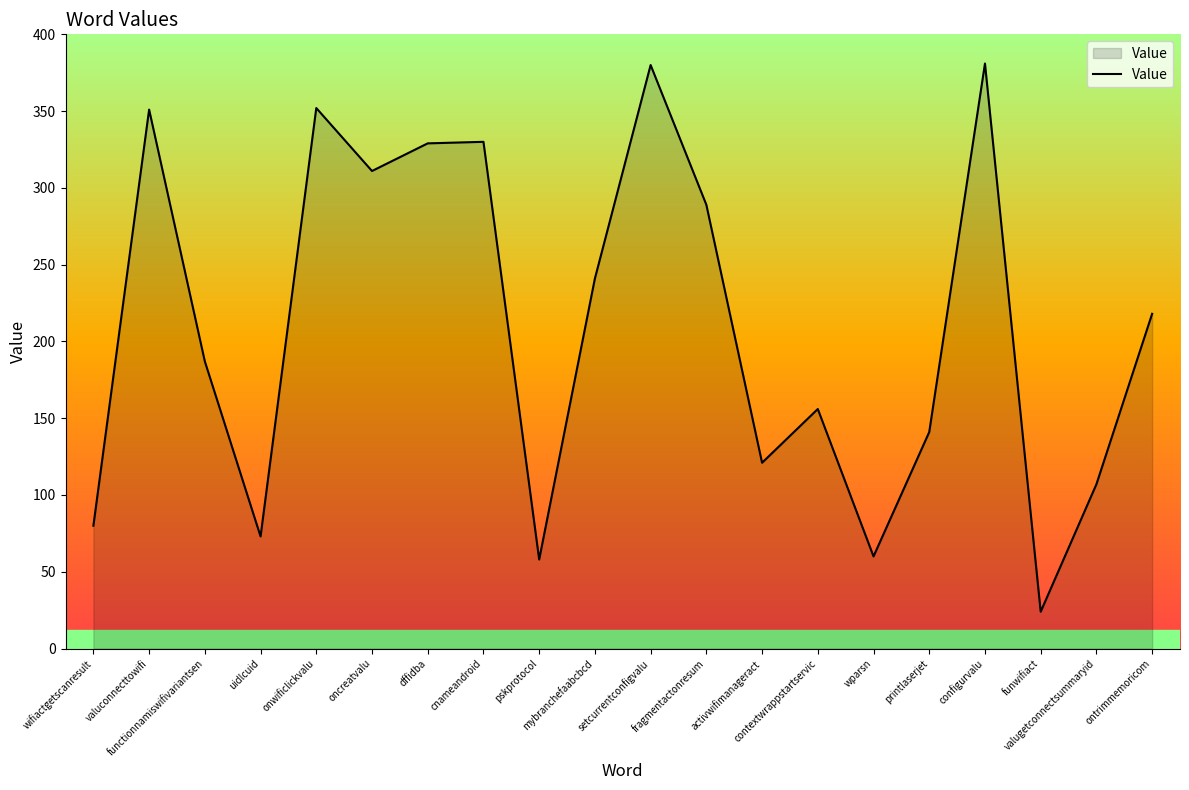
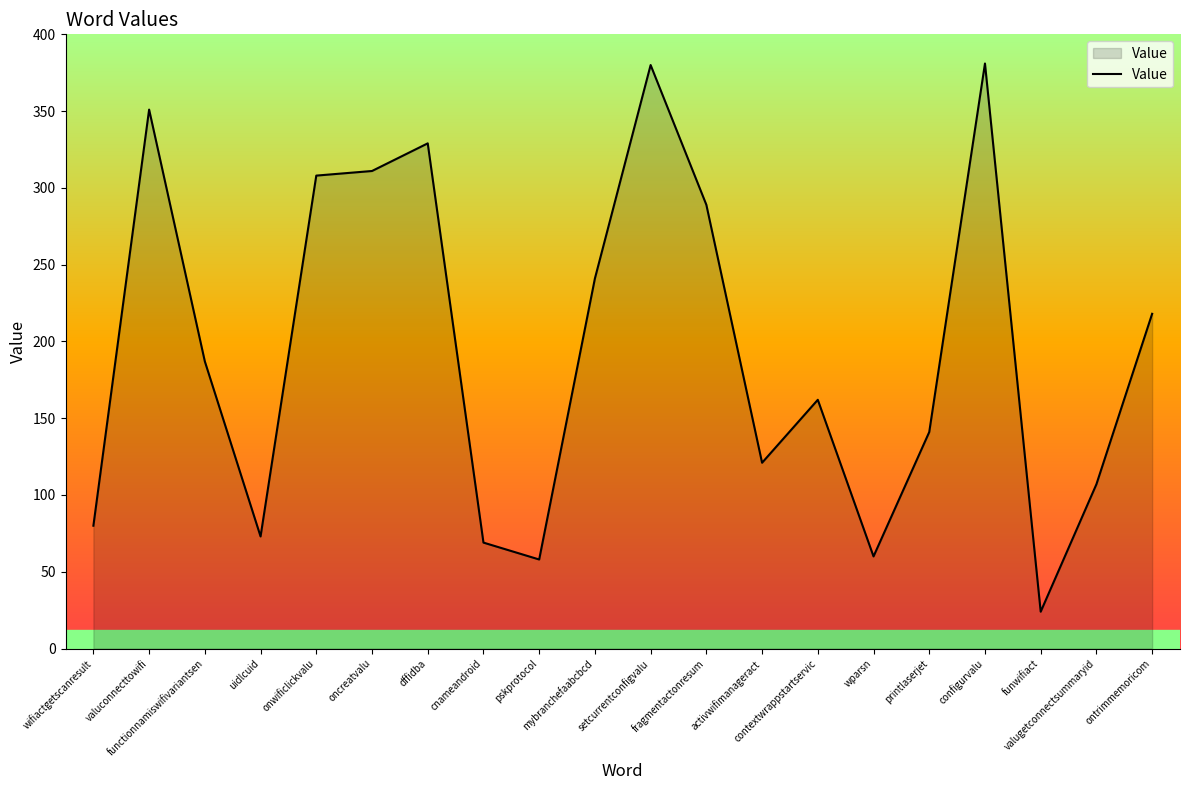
  {
    "wifiactgetscanresult": 80,
    "valuconnecttowifi": 351,
    "functionnamiswifivariantsen": 187,
    "uidlcuid": 73,
-   "onwificlickvalu": 352,
+   "onwificlickvalu": 308,
    "oncreatvalu": 311,
    "dffidba": 329,
-   "cnameandroid": 330,
+   "cnameandroid": 69,
    "pskprotocol": 58,
    "mybranchefaabcbcd": 241,
    "setcurrentconfigvalu": 380,
    "fragmentactonresum": 289,
    "activwifimanageract": 121,
-   "contextwrappstartservic": 156,
+   "contextwrappstartservic": 162,
    "wparsn": 60,
    "printlaserjet": 141,
    "configurvalu": 381,
    "funwifiact": 24,
    "valugetconnectsummaryid": 107,
    "ontrimmemoricom": 218
  }
